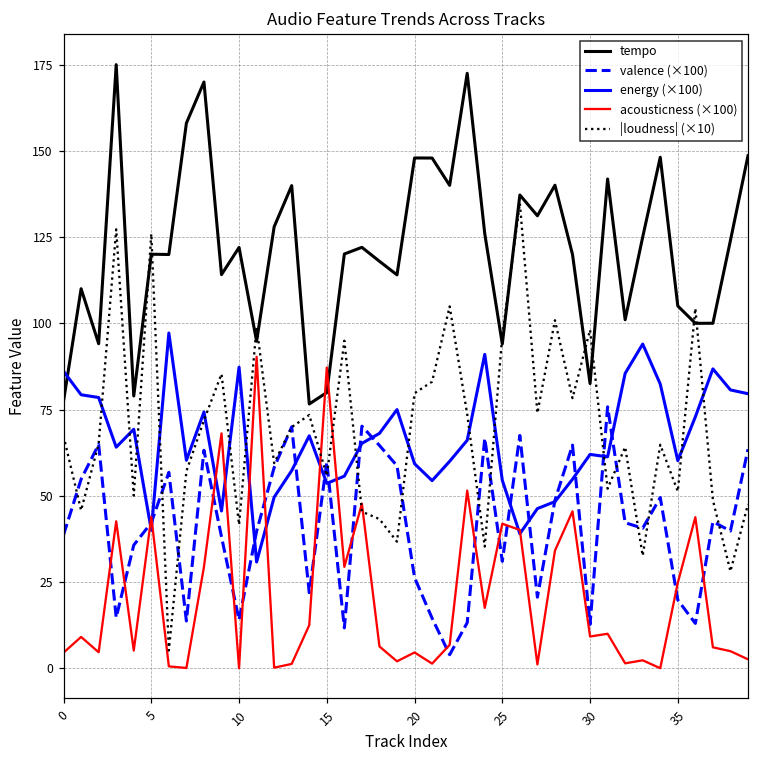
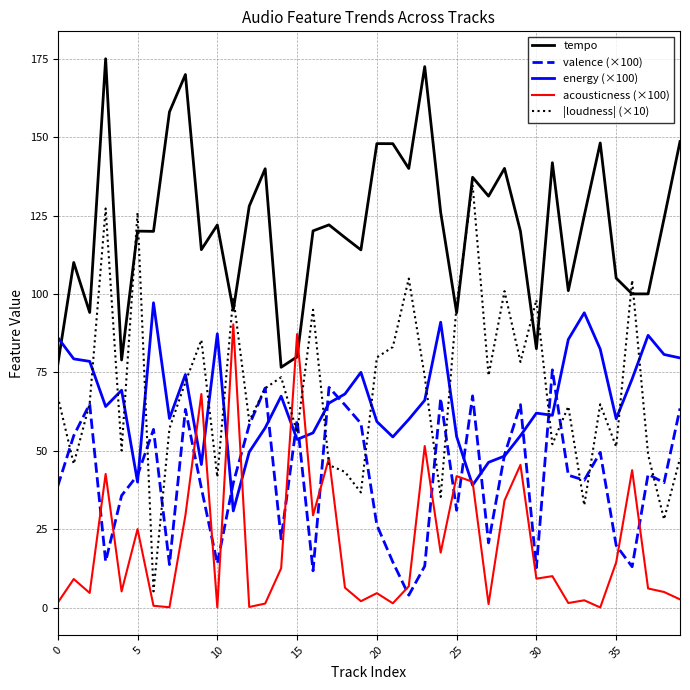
  {
    "acousticness (×100)": {
-     "0": 5,
-     "5": 44,
+     "0": 2,
+     "5": 25,
      "10": 0,
      "15": 87,
      "20": 5,
      "25": 42,
      "30": 9,
-     "35": 25
+     "35": 14
    }
  }
